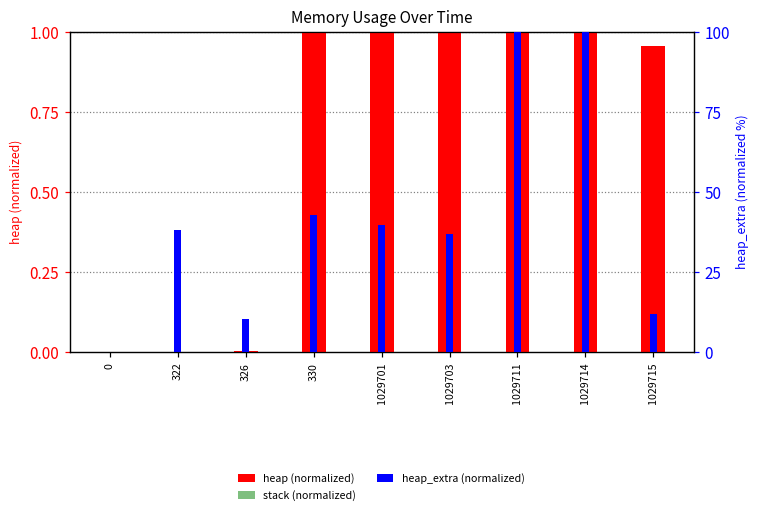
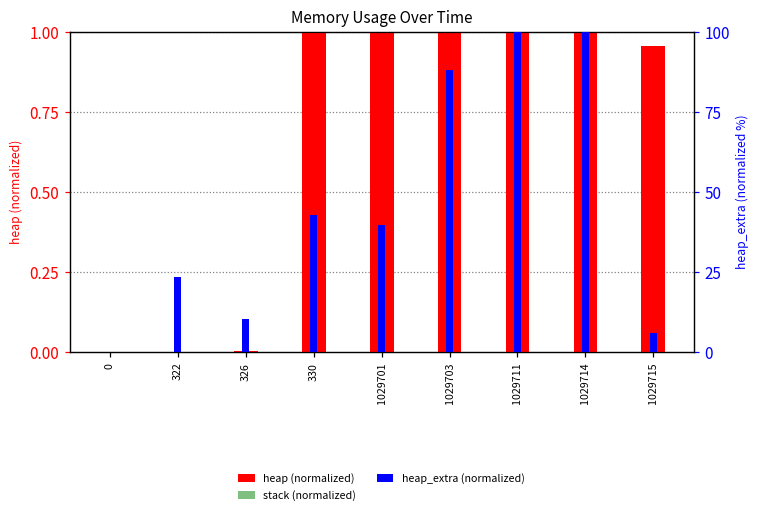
  {
    "heap (normalized)": {
      "0": 0.00,
      "330": 1.00,
      "1029701": 1.00,
      "1029703": 1.00,
      "1029711": 1.00,
      "1029714": 1.00,
      "1029715": 0.96
    },
    "stack (normalized)": {
      "0": 0.00,
      "322": 0.00,
      "326": 0.00,
      "330": 0.00,
      "1029701": 0.00,
      "1029703": 0.00,
      "1029711": 0.00,
      "1029714": 0.00,
      "1029715": 0.00
    },
    "heap_extra (normalized)": {
      "0": 0,
-     "322": 38,
+     "322": 24,
      "326": 10,
      "330": 43,
      "1029701": 40,
-     "1029703": 37,
+     "1029703": 88,
      "1029711": 100,
      "1029714": 100,
-     "1029715": 12
+     "1029715": 6
    }
  }
